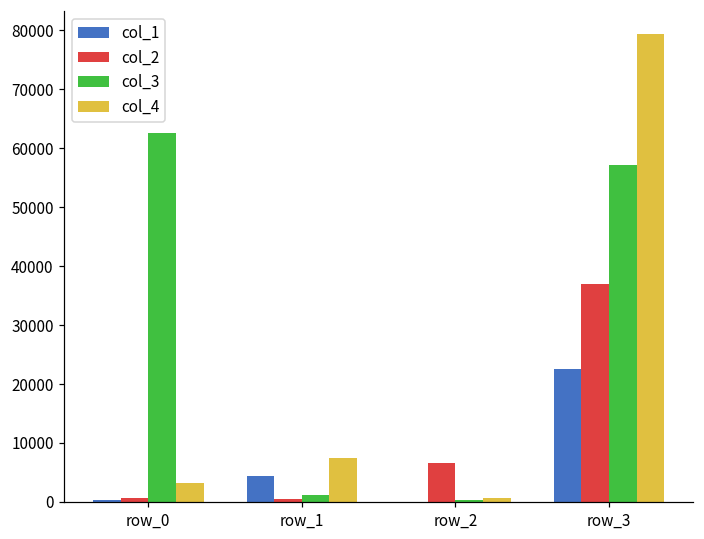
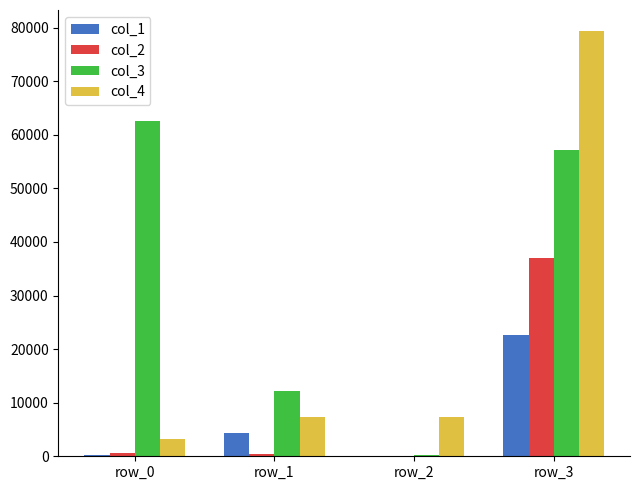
  {
    "col_1": {
      "row_1": 4000,
      "row_3": 23000
    },
    "col_2": {
      "row_0": 1000,
      "row_1": 1000,
-     "row_2": 7000,
+     "row_2": 0,
      "row_3": 37000
    },
    "col_3": {
      "row_0": 63000,
-     "row_1": 1000,
+     "row_1": 12000,
      "row_3": 57000
    },
    "col_4": {
      "row_0": 3000,
      "row_1": 7000,
-     "row_2": 1000,
+     "row_2": 7000,
      "row_3": 79000
    }
  }
